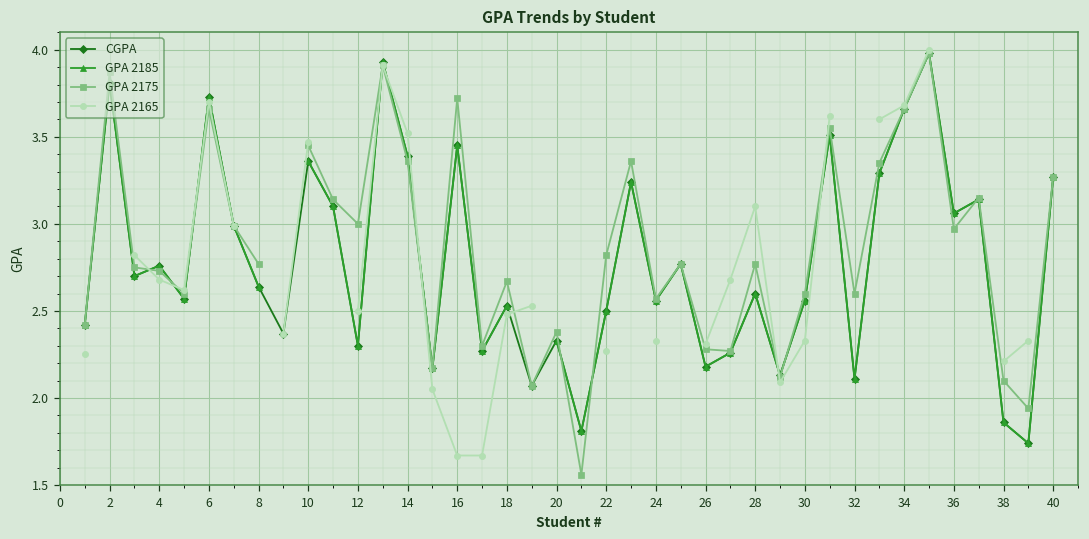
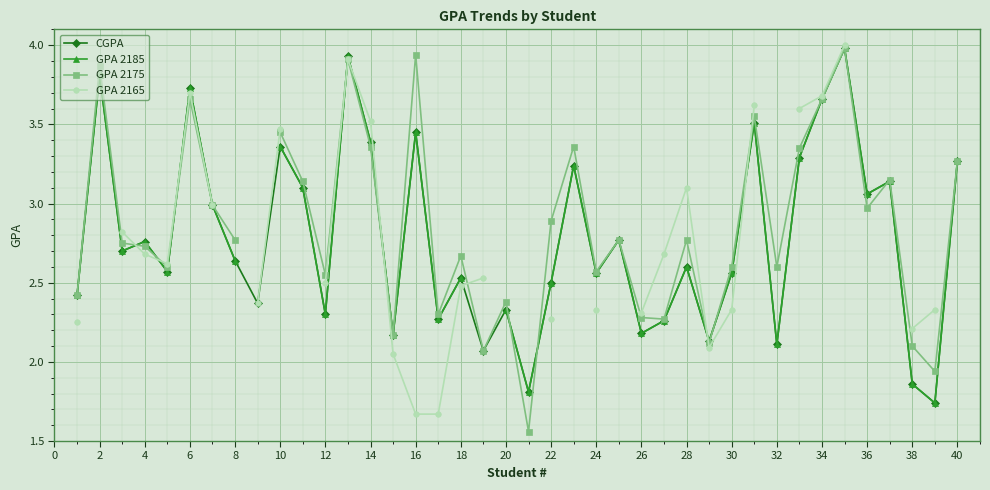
  {
    "GPA 2175": {
      "4": 2.73,
      "6": 3.66,
      "8": 2.77,
      "10": 3.45,
-     "12": 3.00,
+     "12": 2.55,
      "14": 3.36,
-     "16": 3.72,
+     "16": 3.94,
      "18": 2.67,
      "20": 2.38,
-     "22": 2.82,
+     "22": 2.89,
      "26": 2.28,
      "28": 2.77,
      "30": 2.60,
      "32": 2.60,
      "36": 2.97,
      "38": 2.10
    },
    "GPA 2165": {
      "4": 2.68,
      "6": 3.70,
      "10": 3.47,
      "12": 2.50,
      "14": 3.52,
      "16": 1.67,
      "18": 2.48,
      "22": 2.27,
      "24": 2.33,
      "26": 2.31,
      "28": 3.10,
      "30": 2.33,
      "34": 3.68,
      "38": 2.21
    }
  }
